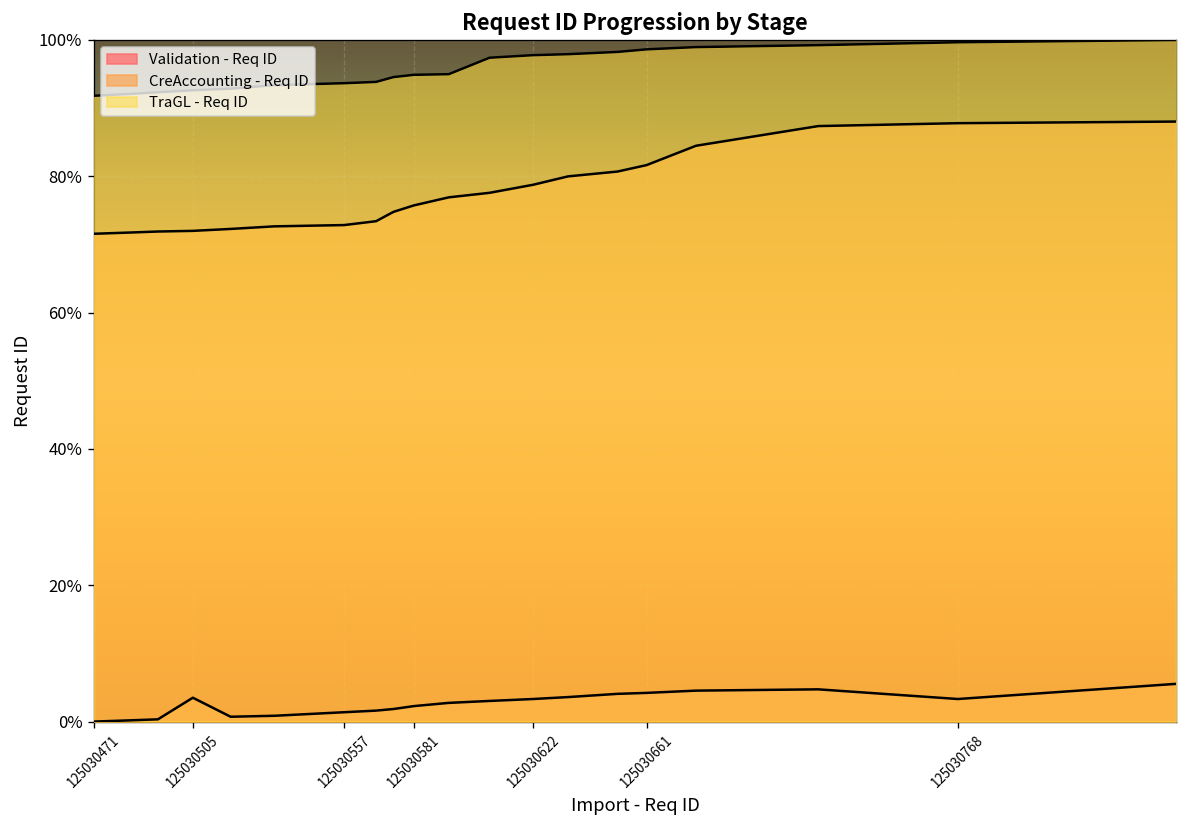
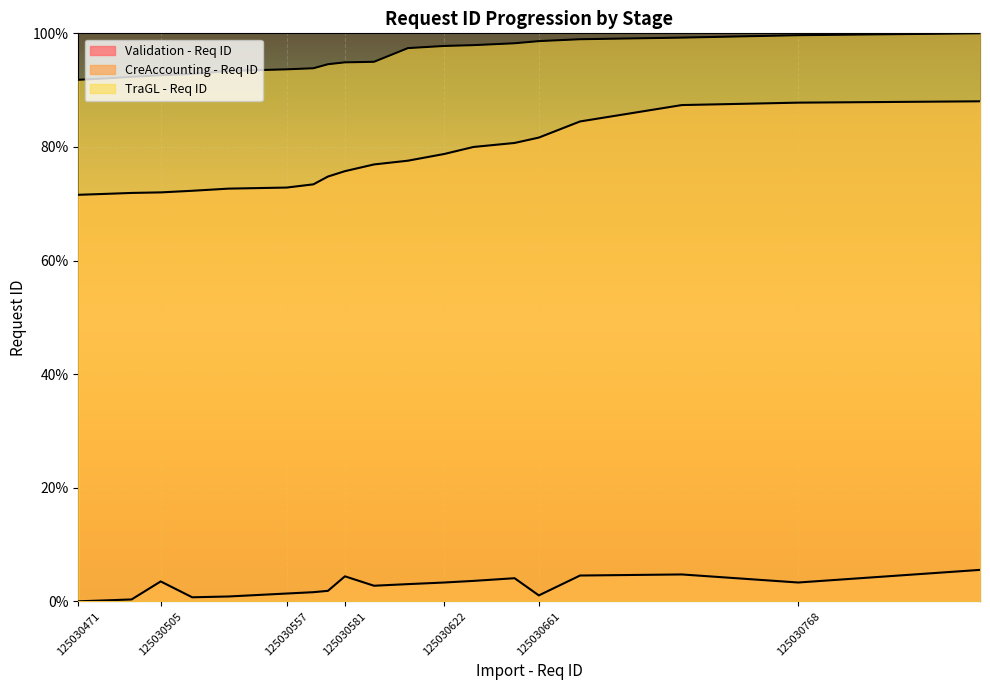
  {
    "Validation - Req ID": {
      "125030471": "0%",
      "125030505": "4%",
      "125030557": "1%",
-     "125030581": "2%",
+     "125030581": "4%",
      "125030622": "3%",
-     "125030661": "4%",
+     "125030661": "1%",
      "125030768": "3%"
    }
  }
